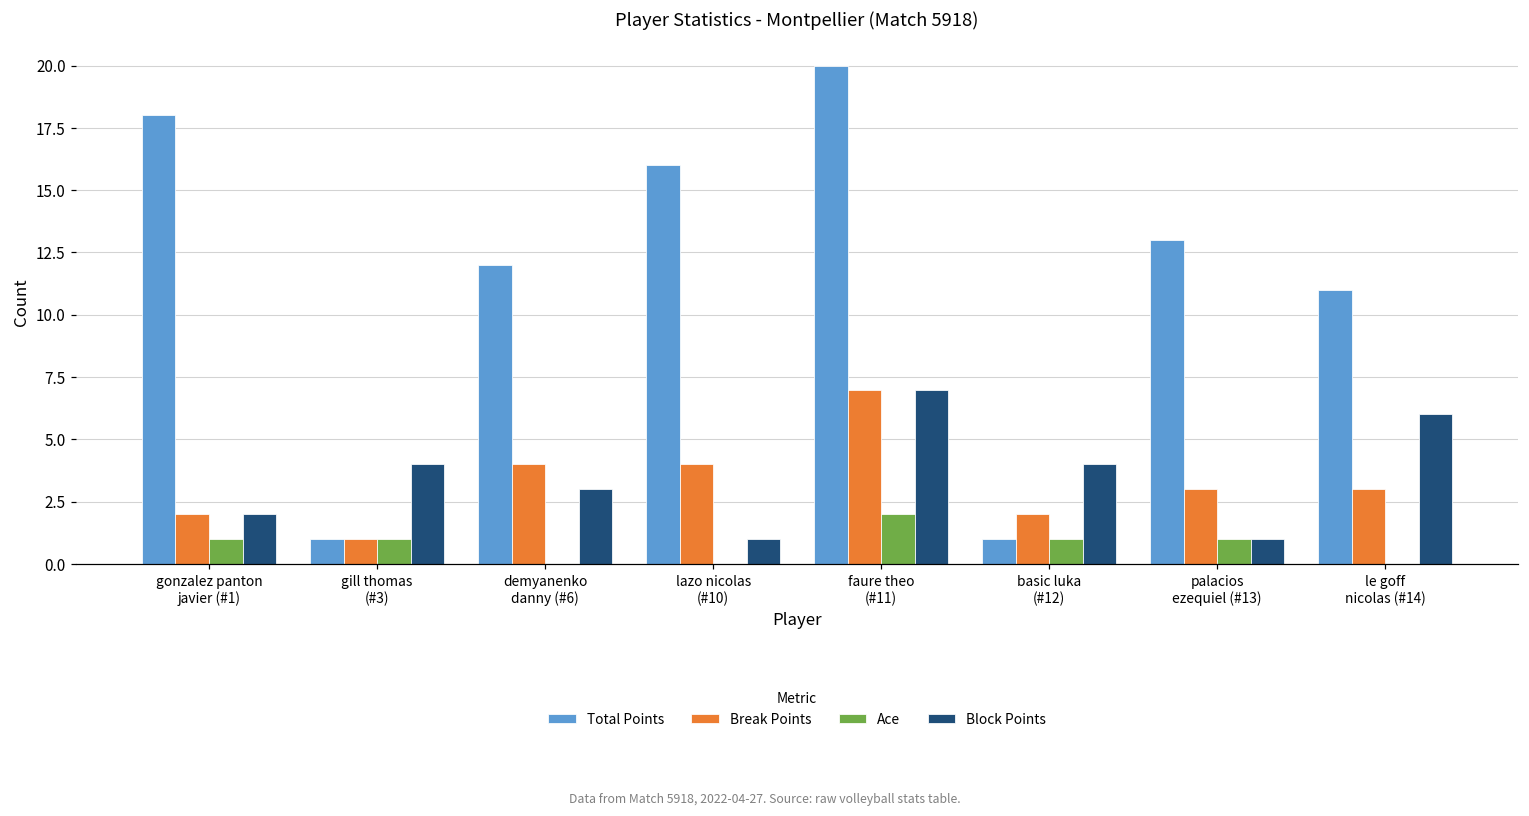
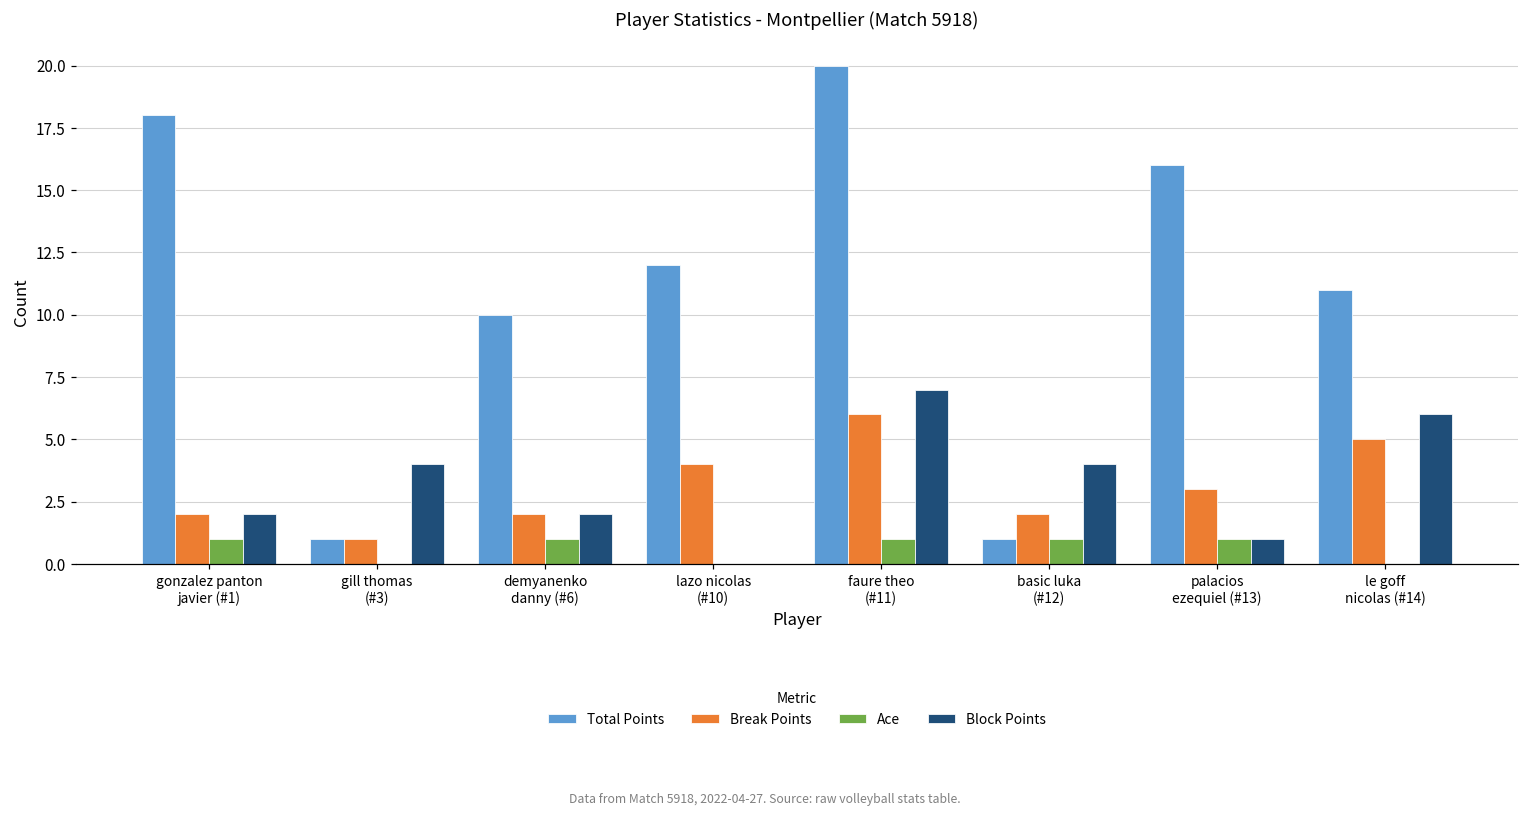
  {
    "Total Points": {
      "gonzalez panton javier (#1)": 18,
      "gill thomas (#3)": 1,
-     "demyanenko danny (#6)": 12,
-     "lazo nicolas (#10)": 16,
+     "demyanenko danny (#6)": 10,
+     "lazo nicolas (#10)": 12,
      "faure theo (#11)": 20,
      "basic luka (#12)": 1,
-     "palacios ezequiel (#13)": 13,
+     "palacios ezequiel (#13)": 16,
      "le goff nicolas (#14)": 11
    },
    "Break Points": {
      "gonzalez panton javier (#1)": 2,
      "gill thomas (#3)": 1,
-     "demyanenko danny (#6)": 4,
+     "demyanenko danny (#6)": 2,
      "lazo nicolas (#10)": 4,
-     "faure theo (#11)": 7,
+     "faure theo (#11)": 6,
      "basic luka (#12)": 2,
      "palacios ezequiel (#13)": 3,
-     "le goff nicolas (#14)": 3
+     "le goff nicolas (#14)": 5
    },
    "Ace": {
      "gonzalez panton javier (#1)": 1,
-     "gill thomas (#3)": 1,
-     "demyanenko danny (#6)": 0,
+     "gill thomas (#3)": 0,
+     "demyanenko danny (#6)": 1,
      "lazo nicolas (#10)": 0,
-     "faure theo (#11)": 2,
+     "faure theo (#11)": 1,
      "basic luka (#12)": 1,
      "palacios ezequiel (#13)": 1,
      "le goff nicolas (#14)": 0
    },
    "Block Points": {
      "gonzalez panton javier (#1)": 2,
      "gill thomas (#3)": 4,
-     "demyanenko danny (#6)": 3,
-     "lazo nicolas (#10)": 1,
+     "demyanenko danny (#6)": 2,
+     "lazo nicolas (#10)": 0,
      "faure theo (#11)": 7,
      "basic luka (#12)": 4,
      "palacios ezequiel (#13)": 1,
      "le goff nicolas (#14)": 6
    }
  }
